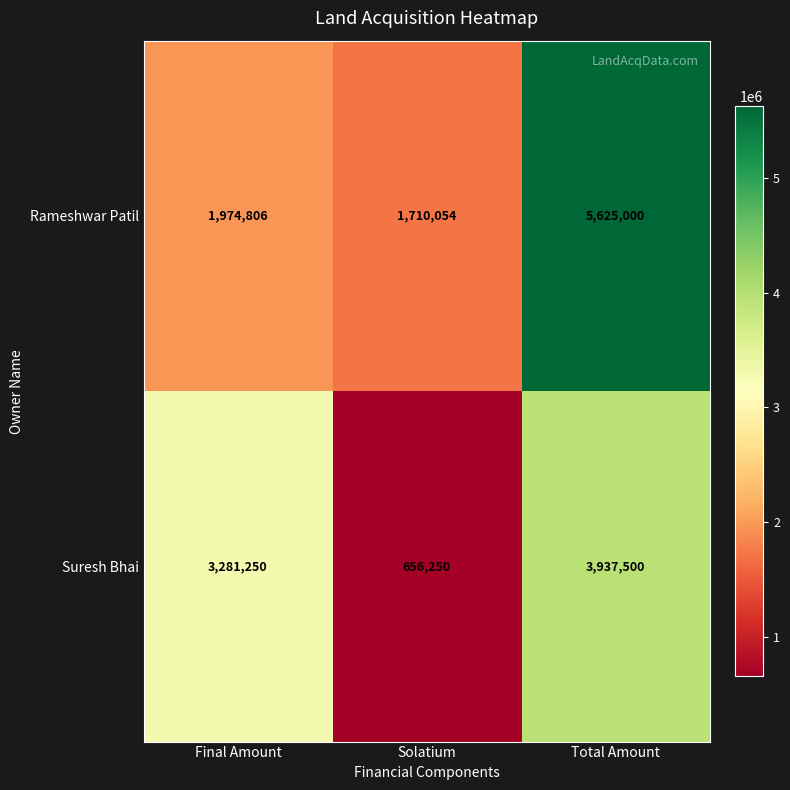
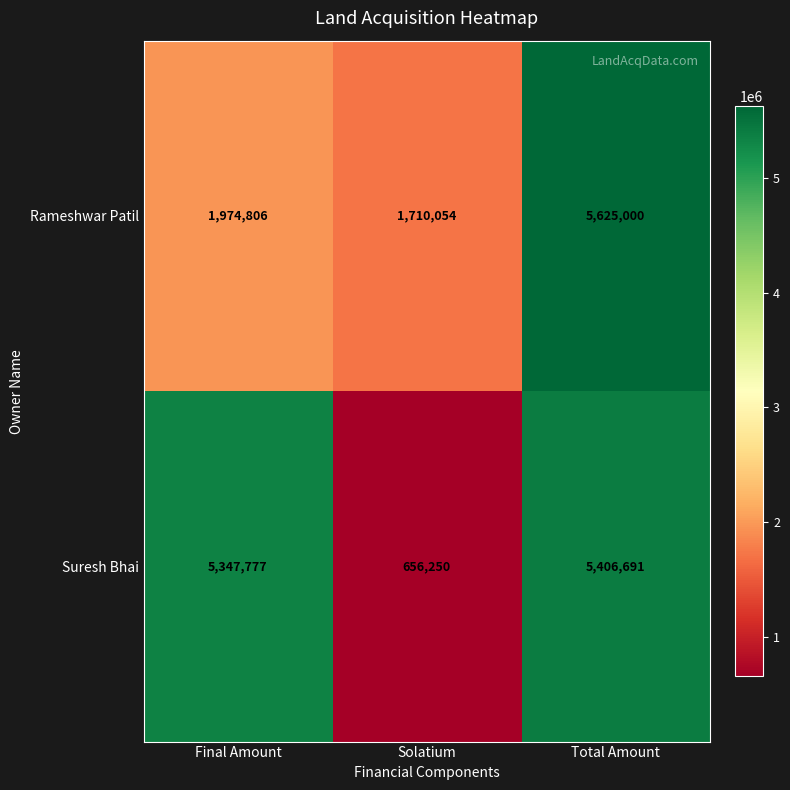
  {
    "Rameshwar Patil": {
      "Final Amount": "1,974,806",
      "Solatium": "1,710,054"
    },
    "Suresh Bhai": {
-     "Final Amount": "3,281,250",
+     "Final Amount": "5,347,777",
      "Solatium": "656,250",
-     "Total Amount": "3,937,500"
+     "Total Amount": "5,406,691"
    }
  }
